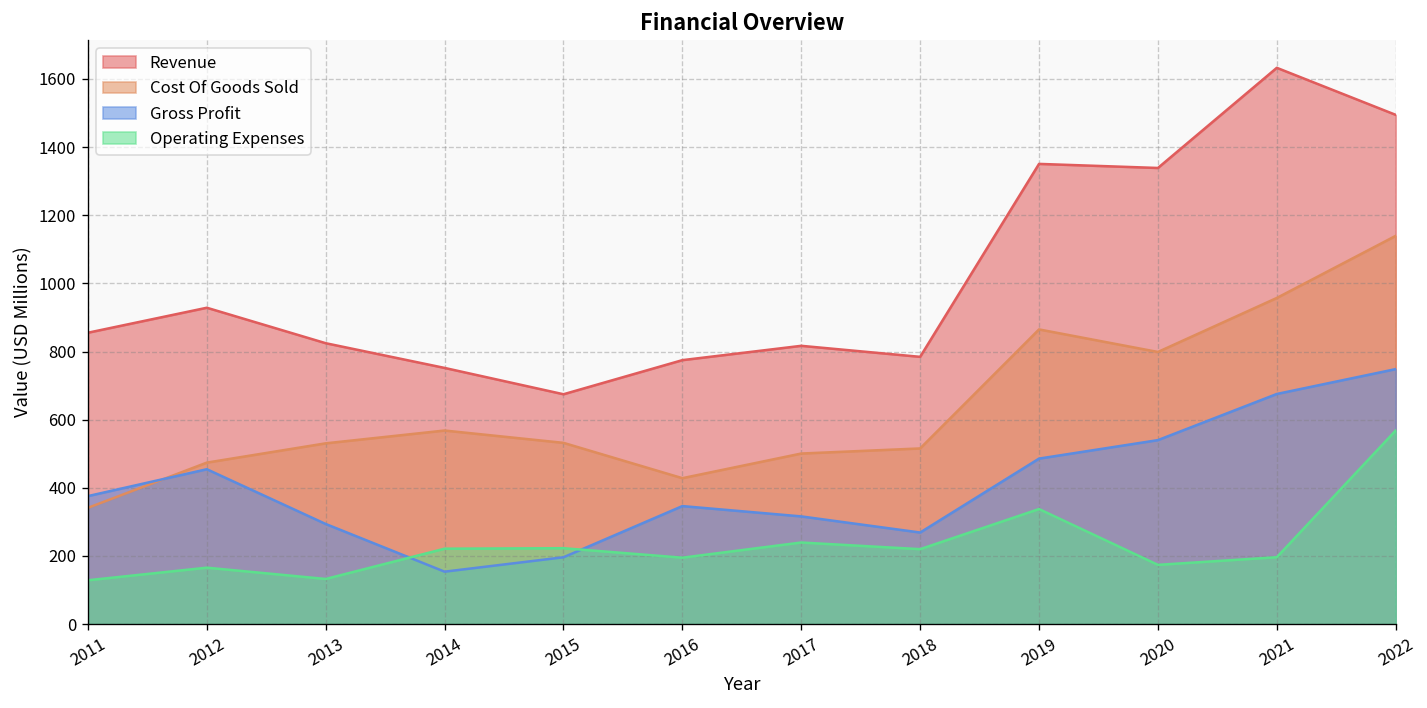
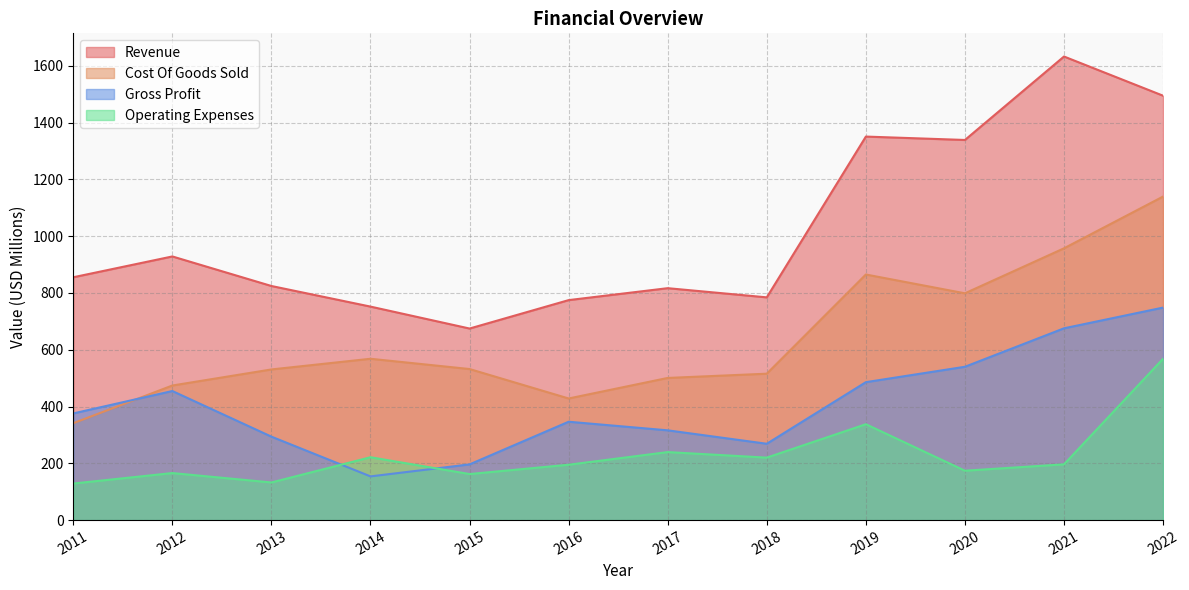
  {
    "Gross Profit": {
      "2011": 380,
      "2012": 450,
      "2013": 290,
      "2014": 150,
      "2015": 200,
      "2016": 350,
      "2017": 320,
      "2018": 270,
      "2019": 490,
      "2020": 540,
      "2021": 680,
      "2022": 750
    },
    "Operating Expenses": {
      "2011": 130,
      "2012": 170,
      "2013": 130,
      "2014": 220,
-     "2015": 220,
+     "2015": 160,
      "2016": 200,
      "2017": 240,
      "2018": 220,
      "2019": 340,
      "2020": 170,
      "2021": 200,
      "2022": 570
    }
  }
